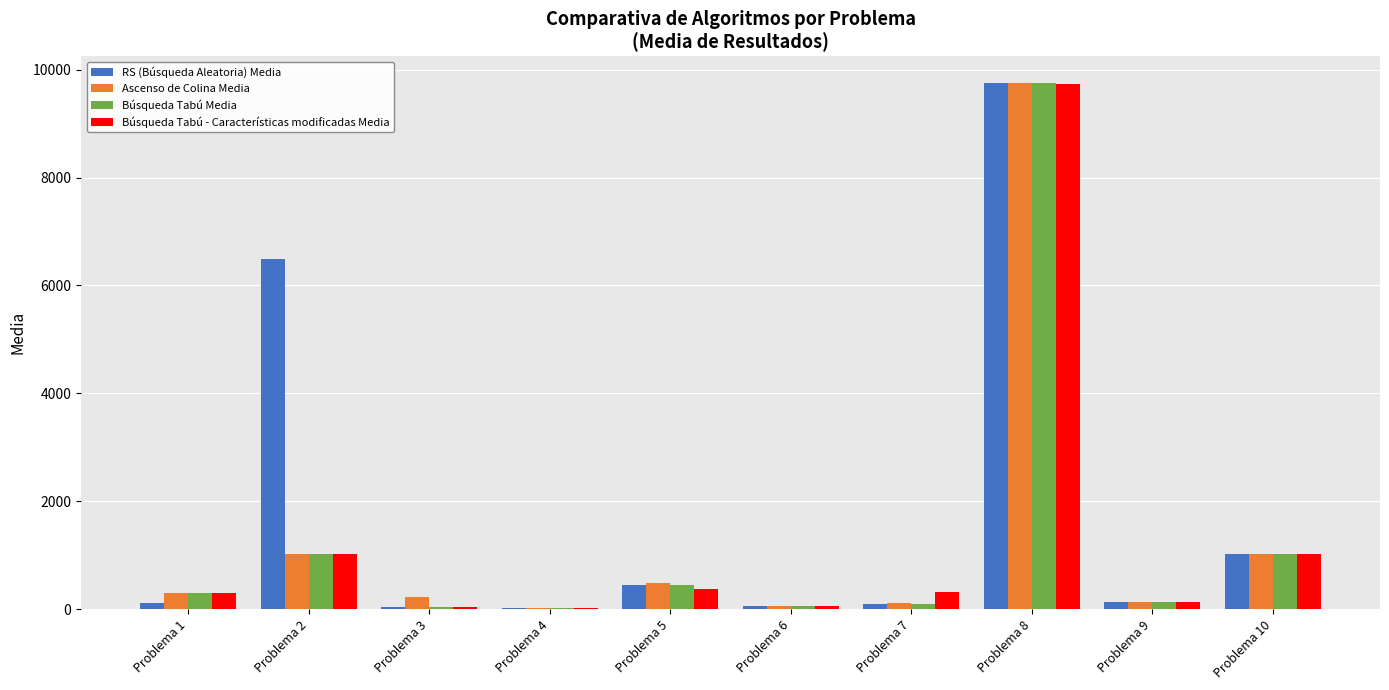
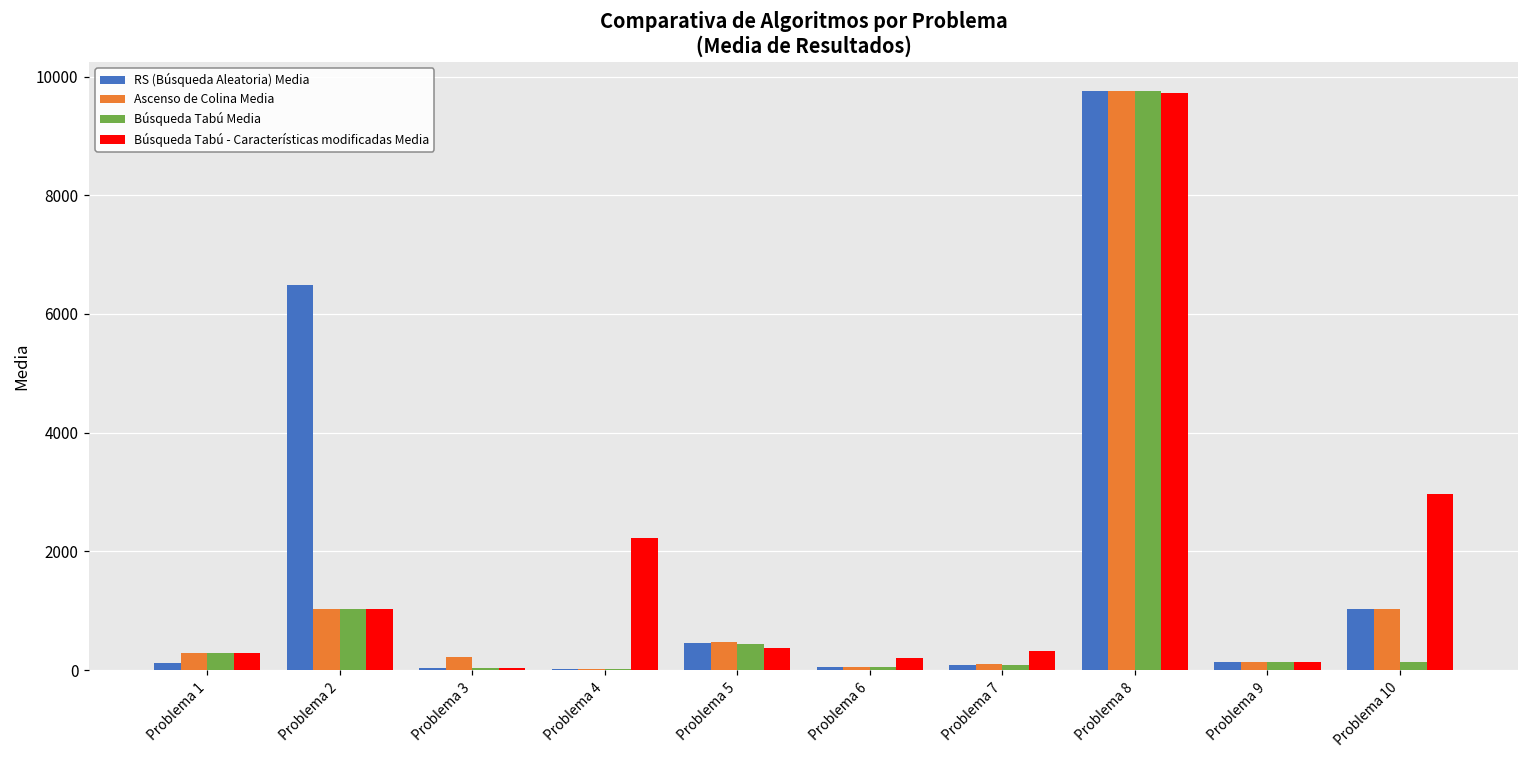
  {
    "RS (Búsqueda Aleatoria) Media": {
      "Problema 1": 100,
      "Problema 2": 6500,
      "Problema 5": 500,
      "Problema 6": 100,
      "Problema 7": 100,
      "Problema 8": 9800,
      "Problema 9": 100,
      "Problema 10": 1000
    },
    "Ascenso de Colina Media": {
      "Problema 1": 300,
      "Problema 2": 1000,
      "Problema 3": 200,
      "Problema 5": 500,
      "Problema 6": 100,
      "Problema 7": 100,
      "Problema 8": 9800,
      "Problema 9": 100,
      "Problema 10": 1000
    },
    "Búsqueda Tabú Media": {
      "Problema 1": 300,
      "Problema 2": 1000,
      "Problema 5": 400,
      "Problema 6": 100,
      "Problema 7": 100,
      "Problema 8": 9800,
      "Problema 9": 100,
-     "Problema 10": 1000
+     "Problema 10": 100
    },
    "Búsqueda Tabú - Características modificadas Media": {
      "Problema 1": 300,
      "Problema 2": 1000,
-     "Problema 4": 0,
+     "Problema 4": 2200,
      "Problema 5": 400,
-     "Problema 6": 100,
+     "Problema 6": 200,
      "Problema 7": 300,
      "Problema 8": 9700,
      "Problema 9": 100,
-     "Problema 10": 1000
+     "Problema 10": 3000
    }
  }
